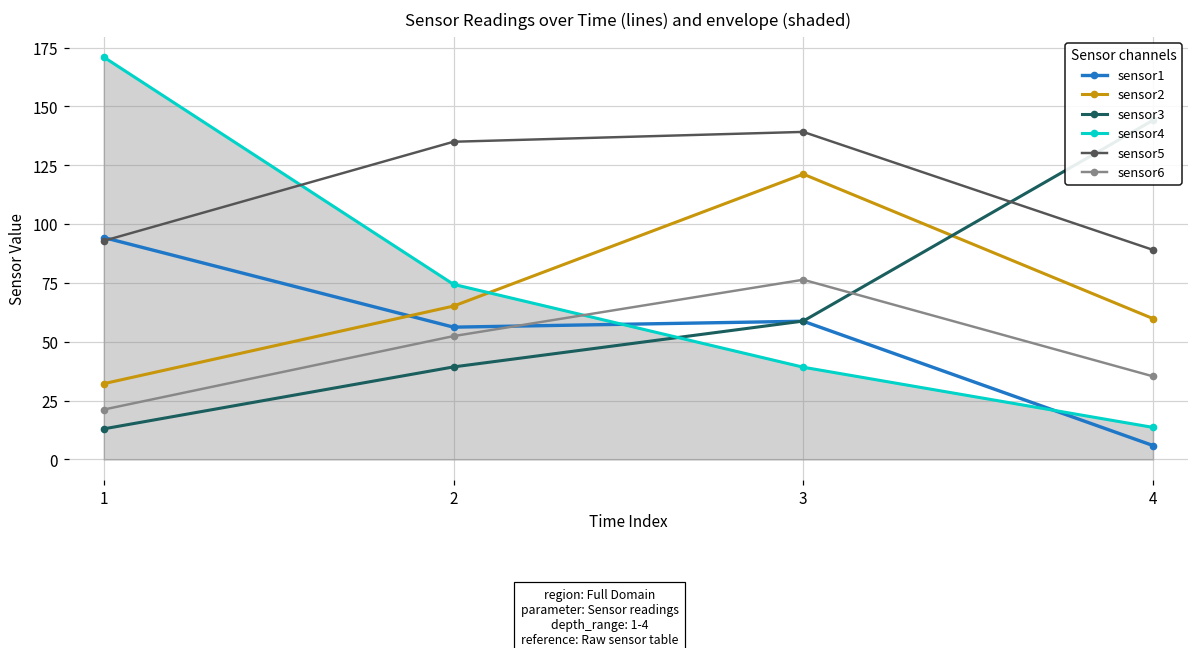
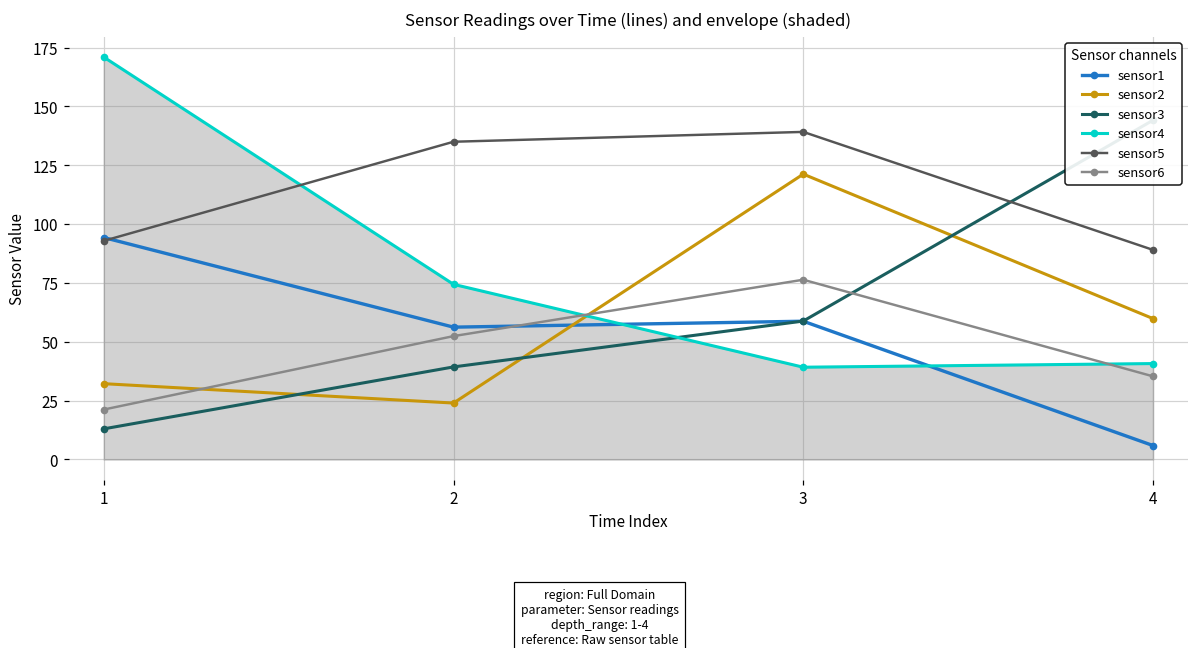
  {
    "sensor1": {
      "1": 94,
      "2": 56,
      "4": 6
    },
    "sensor2": {
      "1": 32,
-     "2": 65,
+     "2": 24,
      "3": 121,
      "4": 60
    },
    "sensor3": {
      "1": 13,
      "2": 39
    },
    "sensor4": {
      "1": 171,
      "2": 74,
      "3": 39,
-     "4": 14
+     "4": 41
    },
    "sensor5": {
      "1": 93,
      "2": 135,
      "3": 139,
      "4": 89
    },
    "sensor6": {
      "1": 21,
      "2": 52,
      "3": 76,
      "4": 35
    }
  }
